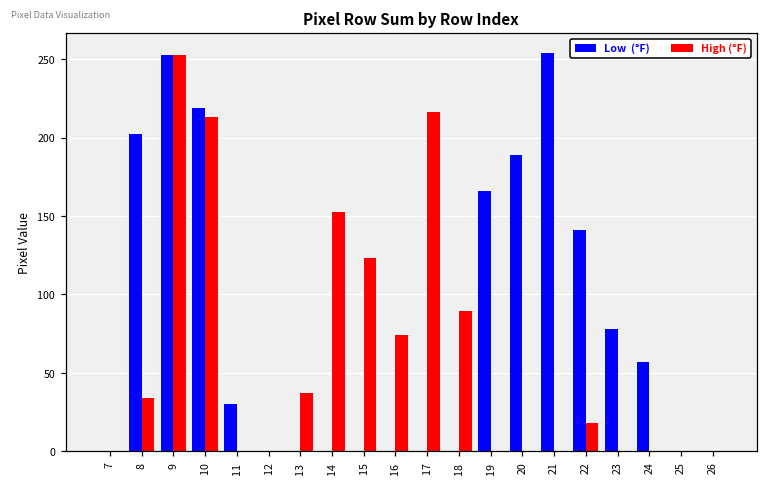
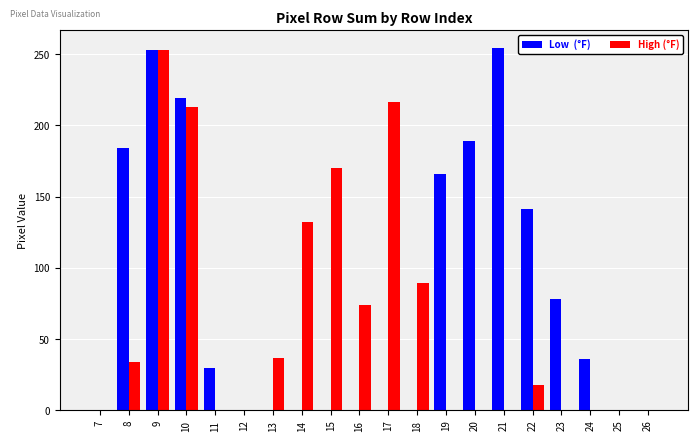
  {
    "Low (°F)": {
      "7": 0,
-     "8": 202,
+     "8": 184,
      "9": 253,
      "10": 219,
      "11": 30,
      "12": 0,
      "13": 0,
      "14": 0,
      "15": 0,
      "16": 0,
      "17": 0,
      "18": 0,
      "19": 166,
      "20": 189,
      "21": 254,
      "22": 141,
      "23": 78,
-     "24": 57,
+     "24": 36,
      "25": 0,
      "26": 0
    },
    "High (°F)": {
      "7": 0,
      "8": 34,
      "9": 253,
      "10": 213,
      "11": 0,
      "12": 0,
      "13": 37,
-     "14": 153,
-     "15": 123,
+     "14": 132,
+     "15": 170,
      "16": 74,
      "17": 216,
      "18": 90,
      "19": 0,
      "20": 0,
      "21": 0,
      "22": 18,
      "23": 0,
      "24": 0,
      "25": 0,
      "26": 0
    }
  }
